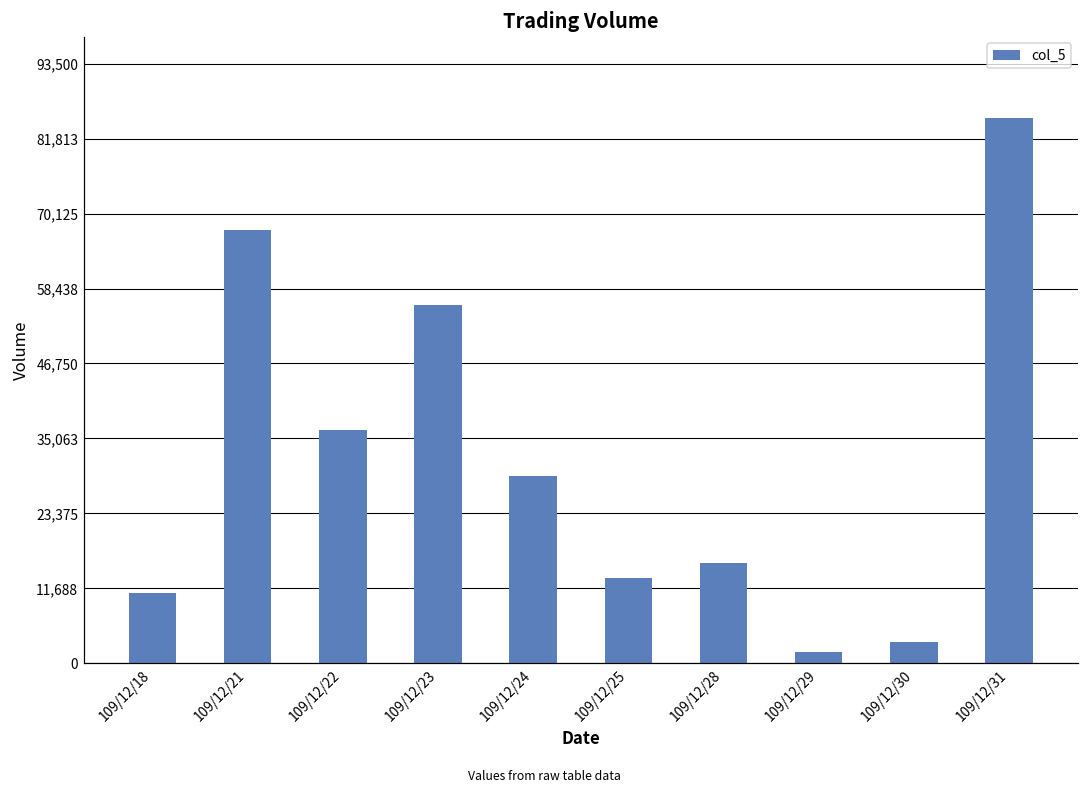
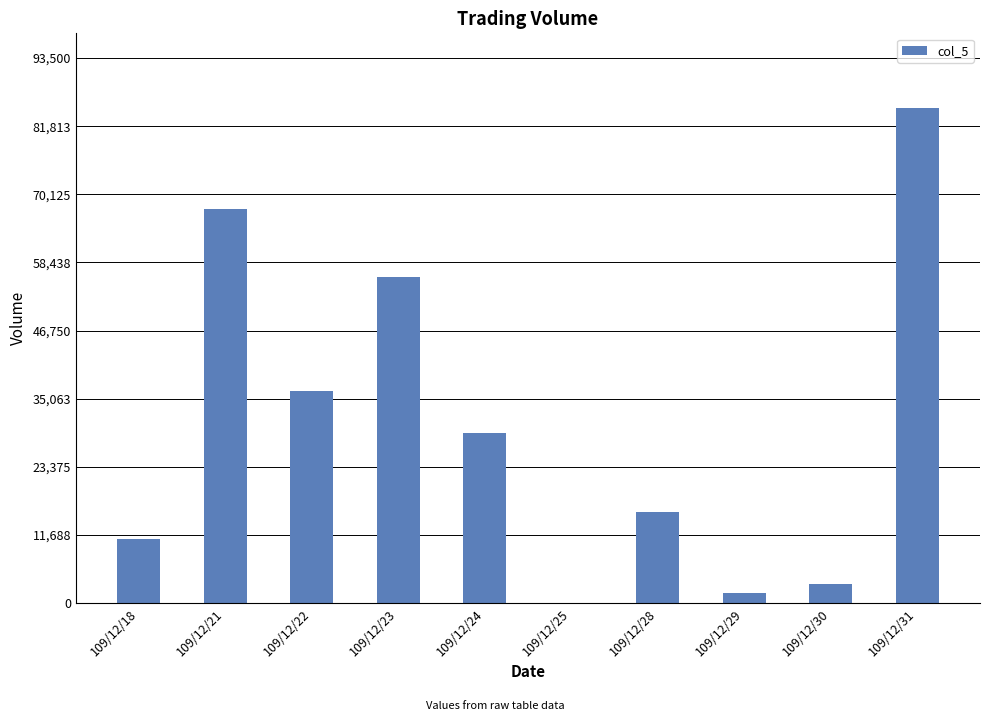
  {
    "109/12/18": "11,000",
    "109/12/21": "68,000",
    "109/12/22": "36,000",
    "109/12/23": "56,000",
    "109/12/24": "29,000",
-   "109/12/25": "13,000",
+   "109/12/25": "0",
    "109/12/28": "16,000",
    "109/12/29": "2,000",
    "109/12/30": "3,000",
    "109/12/31": "85,000"
  }
